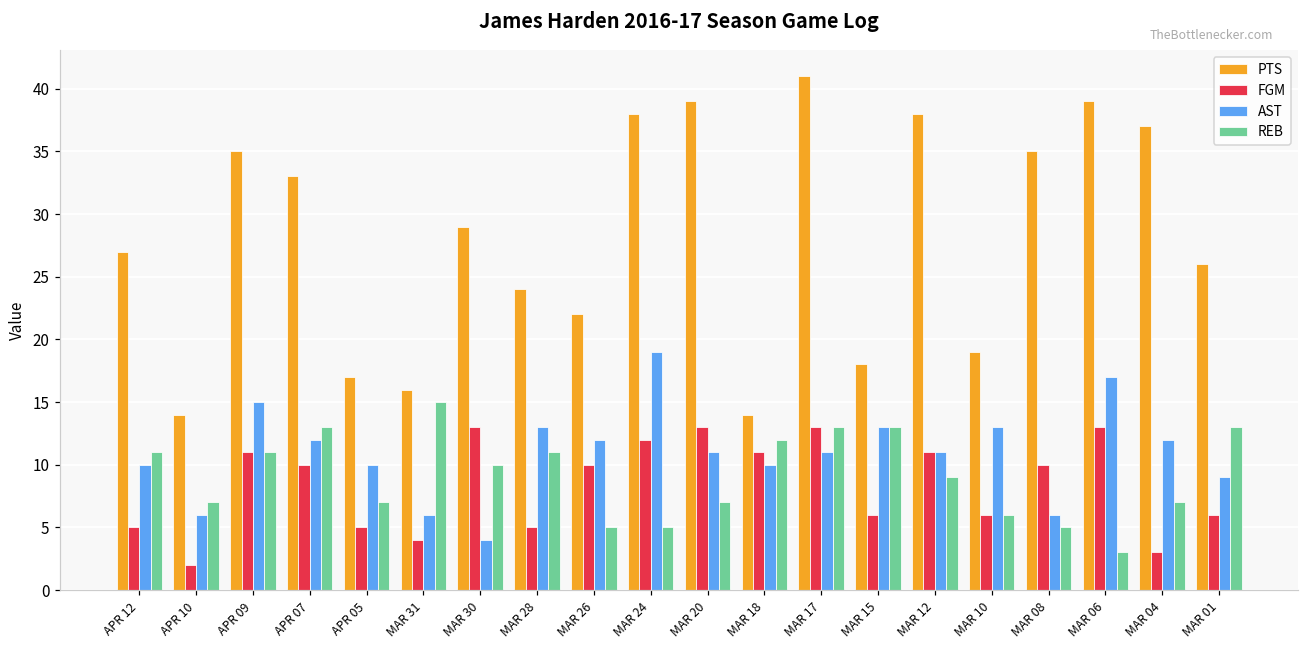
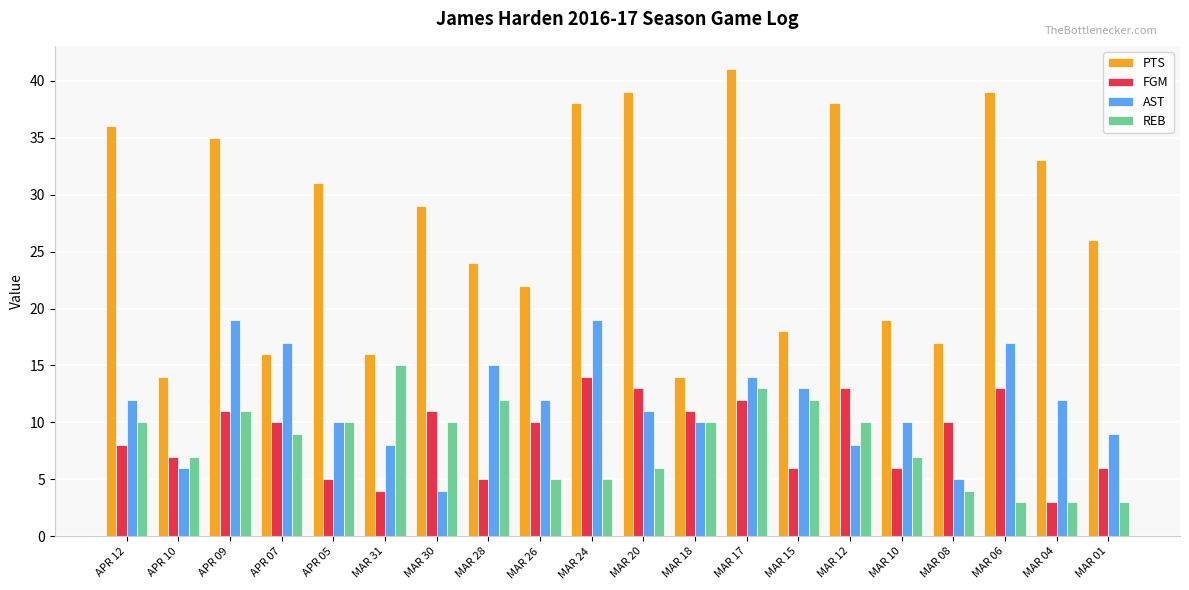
  {
    "PTS": {
-     "APR 12": 27,
+     "APR 12": 36,
      "APR 10": 14,
      "APR 09": 35,
-     "APR 07": 33,
-     "APR 05": 17,
+     "APR 07": 16,
+     "APR 05": 31,
      "MAR 31": 16,
      "MAR 30": 29,
      "MAR 28": 24,
      "MAR 26": 22,
      "MAR 24": 38,
      "MAR 20": 39,
      "MAR 18": 14,
      "MAR 17": 41,
      "MAR 15": 18,
      "MAR 12": 38,
      "MAR 10": 19,
-     "MAR 08": 35,
+     "MAR 08": 17,
      "MAR 06": 39,
-     "MAR 04": 37,
+     "MAR 04": 33,
      "MAR 01": 26
    },
    "FGM": {
-     "APR 12": 5,
-     "APR 10": 2,
+     "APR 12": 8,
+     "APR 10": 7,
      "APR 09": 11,
      "APR 07": 10,
      "APR 05": 5,
      "MAR 31": 4,
-     "MAR 30": 13,
+     "MAR 30": 11,
      "MAR 28": 5,
      "MAR 26": 10,
-     "MAR 24": 12,
+     "MAR 24": 14,
      "MAR 20": 13,
      "MAR 18": 11,
-     "MAR 17": 13,
+     "MAR 17": 12,
      "MAR 15": 6,
-     "MAR 12": 11,
+     "MAR 12": 13,
      "MAR 10": 6,
      "MAR 08": 10,
      "MAR 06": 13,
      "MAR 04": 3,
      "MAR 01": 6
    },
    "AST": {
-     "APR 12": 10,
+     "APR 12": 12,
      "APR 10": 6,
-     "APR 09": 15,
-     "APR 07": 12,
+     "APR 09": 19,
+     "APR 07": 17,
      "APR 05": 10,
-     "MAR 31": 6,
+     "MAR 31": 8,
      "MAR 30": 4,
-     "MAR 28": 13,
+     "MAR 28": 15,
      "MAR 26": 12,
      "MAR 24": 19,
      "MAR 20": 11,
      "MAR 18": 10,
-     "MAR 17": 11,
+     "MAR 17": 14,
      "MAR 15": 13,
-     "MAR 12": 11,
-     "MAR 10": 13,
-     "MAR 08": 6,
+     "MAR 12": 8,
+     "MAR 10": 10,
+     "MAR 08": 5,
      "MAR 06": 17,
      "MAR 04": 12,
      "MAR 01": 9
    },
    "REB": {
-     "APR 12": 11,
+     "APR 12": 10,
      "APR 10": 7,
      "APR 09": 11,
-     "APR 07": 13,
-     "APR 05": 7,
+     "APR 07": 9,
+     "APR 05": 10,
      "MAR 31": 15,
      "MAR 30": 10,
-     "MAR 28": 11,
+     "MAR 28": 12,
      "MAR 26": 5,
      "MAR 24": 5,
-     "MAR 20": 7,
-     "MAR 18": 12,
+     "MAR 20": 6,
+     "MAR 18": 10,
      "MAR 17": 13,
-     "MAR 15": 13,
-     "MAR 12": 9,
-     "MAR 10": 6,
-     "MAR 08": 5,
+     "MAR 15": 12,
+     "MAR 12": 10,
+     "MAR 10": 7,
+     "MAR 08": 4,
      "MAR 06": 3,
-     "MAR 04": 7,
-     "MAR 01": 13
+     "MAR 04": 3,
+     "MAR 01": 3
    }
  }
